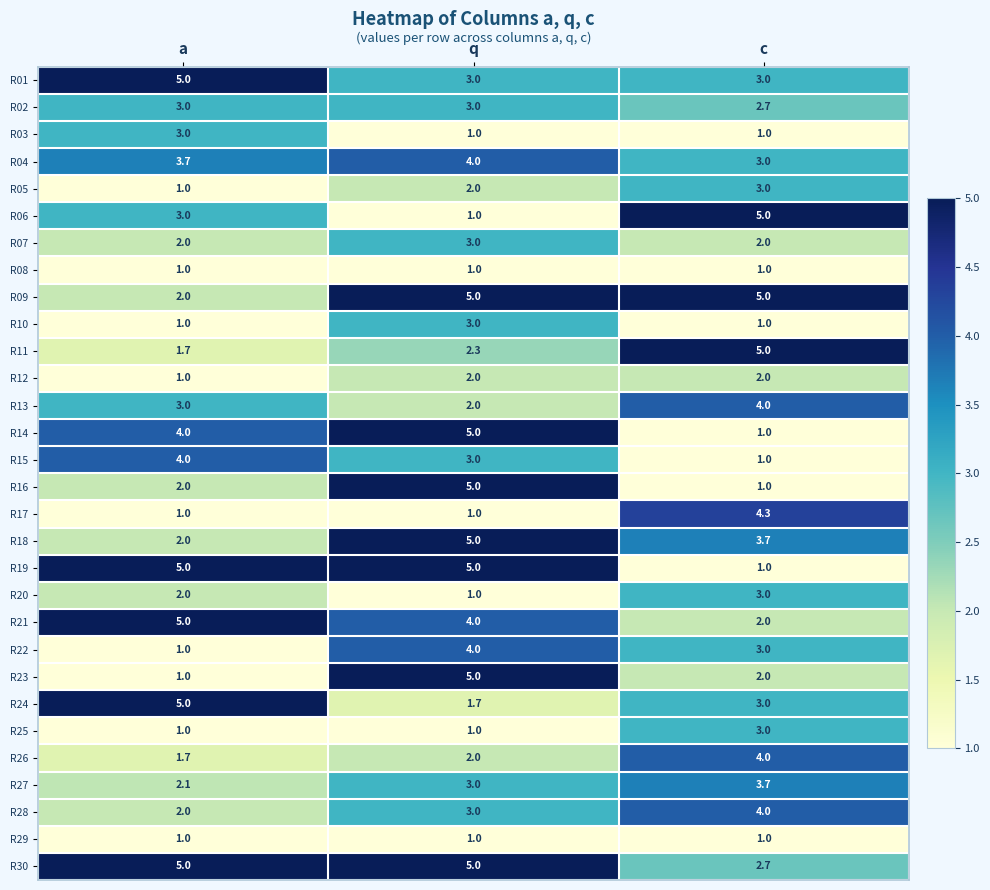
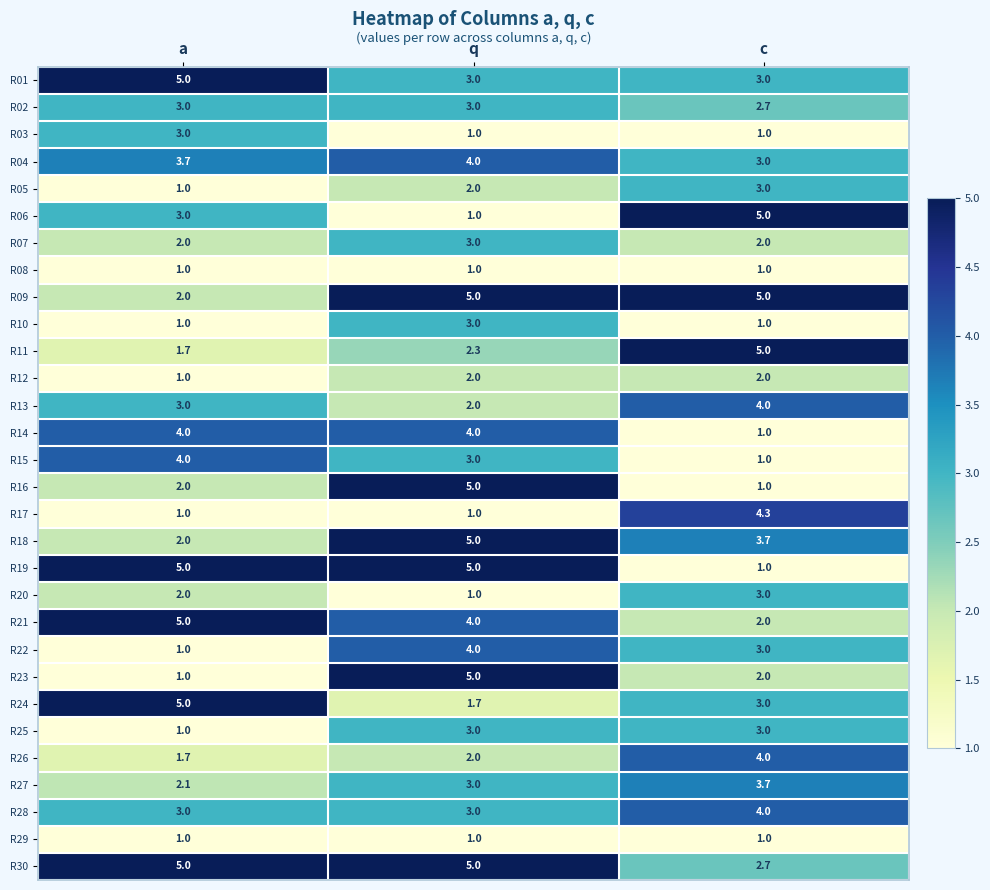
  {
    "R01": {
      "a": 5.0,
      "q": 3.0,
      "c": 3.0
    },
    "R02": {
      "a": 3.0,
      "q": 3.0,
      "c": 2.7
    },
    "R03": {
      "a": 3.0,
      "q": 1.0,
      "c": 1.0
    },
    "R04": {
      "a": 3.7,
      "q": 4.0,
      "c": 3.0
    },
    "R05": {
      "a": 1.0,
      "q": 2.0,
      "c": 3.0
    },
    "R06": {
      "a": 3.0,
      "q": 1.0,
      "c": 5.0
    },
    "R07": {
      "a": 2.0,
      "q": 3.0,
      "c": 2.0
    },
    "R08": {
      "a": 1.0,
      "q": 1.0,
      "c": 1.0
    },
    "R09": {
      "a": 2.0,
      "q": 5.0,
      "c": 5.0
    },
    "R10": {
      "a": 1.0,
      "q": 3.0,
      "c": 1.0
    },
    "R11": {
      "a": 1.7,
      "q": 2.3,
      "c": 5.0
    },
    "R12": {
      "a": 1.0,
      "q": 2.0,
      "c": 2.0
    },
    "R13": {
      "a": 3.0,
      "q": 2.0,
      "c": 4.0
    },
    "R14": {
      "a": 4.0,
-     "q": 5.0,
+     "q": 4.0,
      "c": 1.0
    },
    "R15": {
      "a": 4.0,
      "q": 3.0,
      "c": 1.0
    },
    "R16": {
      "a": 2.0,
      "q": 5.0,
      "c": 1.0
    },
    "R17": {
      "a": 1.0,
      "q": 1.0,
      "c": 4.3
    },
    "R18": {
      "a": 2.0,
      "q": 5.0,
      "c": 3.7
    },
    "R19": {
      "a": 5.0,
      "q": 5.0,
      "c": 1.0
    },
    "R20": {
      "a": 2.0,
      "q": 1.0,
      "c": 3.0
    },
    "R21": {
      "a": 5.0,
      "q": 4.0,
      "c": 2.0
    },
    "R22": {
      "a": 1.0,
      "q": 4.0,
      "c": 3.0
    },
    "R23": {
      "a": 1.0,
      "q": 5.0,
      "c": 2.0
    },
    "R24": {
      "a": 5.0,
      "q": 1.7,
      "c": 3.0
    },
    "R25": {
      "a": 1.0,
-     "q": 1.0,
+     "q": 3.0,
      "c": 3.0
    },
    "R26": {
      "a": 1.7,
      "q": 2.0,
      "c": 4.0
    },
    "R27": {
      "a": 2.1,
      "q": 3.0,
      "c": 3.7
    },
    "R28": {
-     "a": 2.0,
+     "a": 3.0,
      "q": 3.0,
      "c": 4.0
    },
    "R29": {
      "a": 1.0,
      "q": 1.0,
      "c": 1.0
    },
    "R30": {
      "a": 5.0,
      "q": 5.0,
      "c": 2.7
    }
  }
